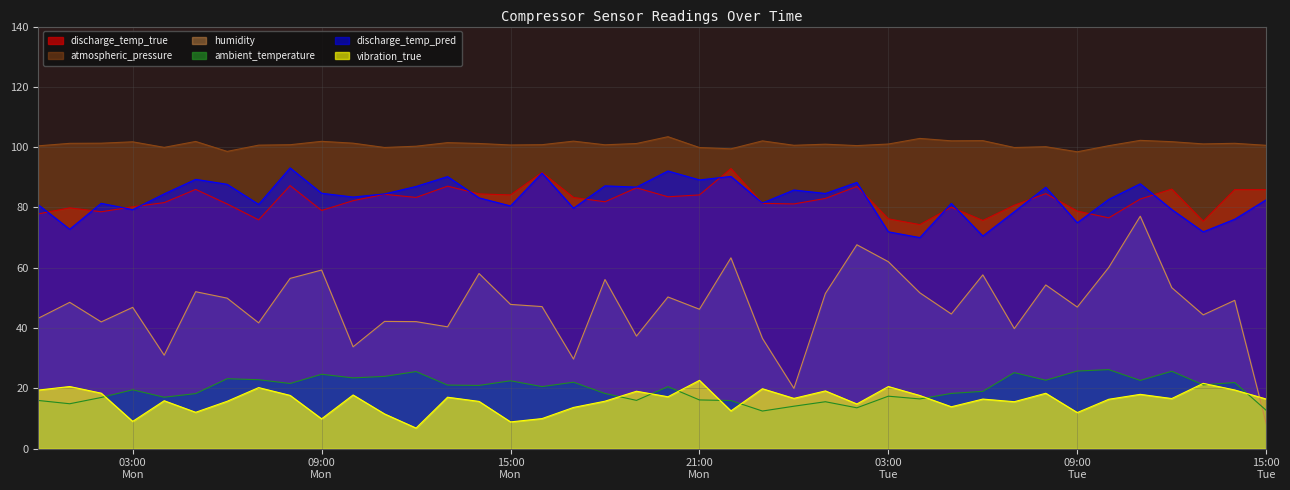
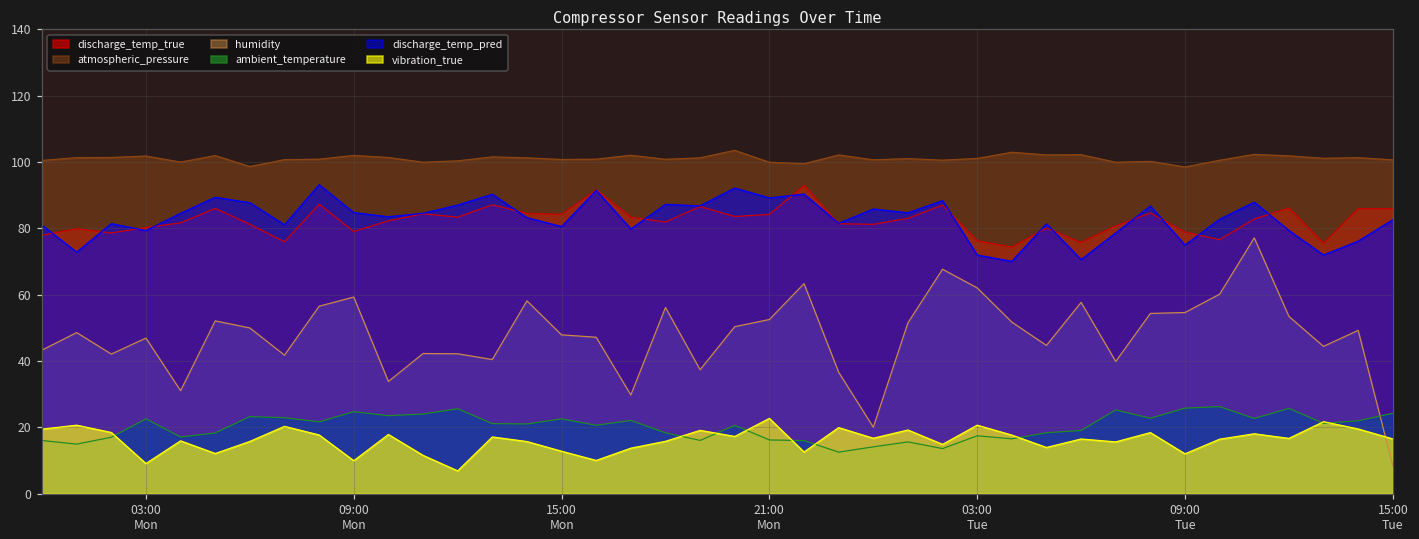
  {
    "discharge_temp_true": {
      "03:00 Mon": 80,
      "09:00 Mon": 79,
      "15:00 Mon": 84,
      "21:00 Mon": 84,
      "03:00 Tue": 76,
      "09:00 Tue": 79,
      "15:00 Tue": 86
    },
    "atmospheric_pressure": {
      "03:00 Mon": 102,
      "09:00 Mon": 102,
      "15:00 Mon": 101,
      "21:00 Mon": 100,
      "03:00 Tue": 101,
      "09:00 Tue": 98,
      "15:00 Tue": 101
    },
    "humidity": {
      "03:00 Mon": 47,
      "09:00 Mon": 59,
      "15:00 Mon": 48,
-     "21:00 Mon": 46,
+     "21:00 Mon": 52,
      "03:00 Tue": 62,
-     "09:00 Tue": 47,
+     "09:00 Tue": 55,
      "15:00 Tue": 8
    },
    "ambient_temperature": {
-     "03:00 Mon": 20,
+     "03:00 Mon": 23,
      "09:00 Mon": 25,
      "15:00 Mon": 23,
      "21:00 Mon": 16,
      "03:00 Tue": 17,
      "09:00 Tue": 26,
-     "15:00 Tue": 13
+     "15:00 Tue": 24
    },
    "discharge_temp_pred": {
      "03:00 Mon": 79,
      "09:00 Mon": 85,
      "15:00 Mon": 81,
      "21:00 Mon": 89,
      "03:00 Tue": 72,
      "09:00 Tue": 75,
      "15:00 Tue": 83
    },
    "vibration_true": {
      "03:00 Mon": 9,
      "09:00 Mon": 10,
-     "15:00 Mon": 9,
+     "15:00 Mon": 13,
      "21:00 Mon": 23,
      "03:00 Tue": 21,
      "09:00 Tue": 12,
      "15:00 Tue": 16
    }
  }
